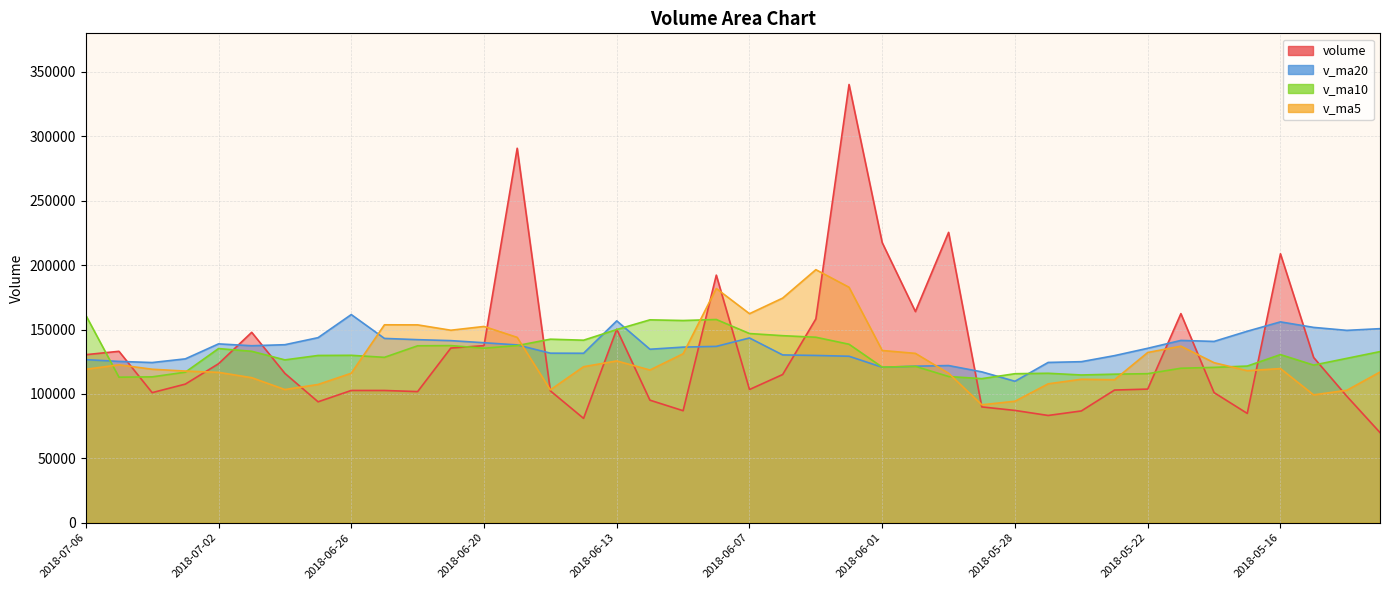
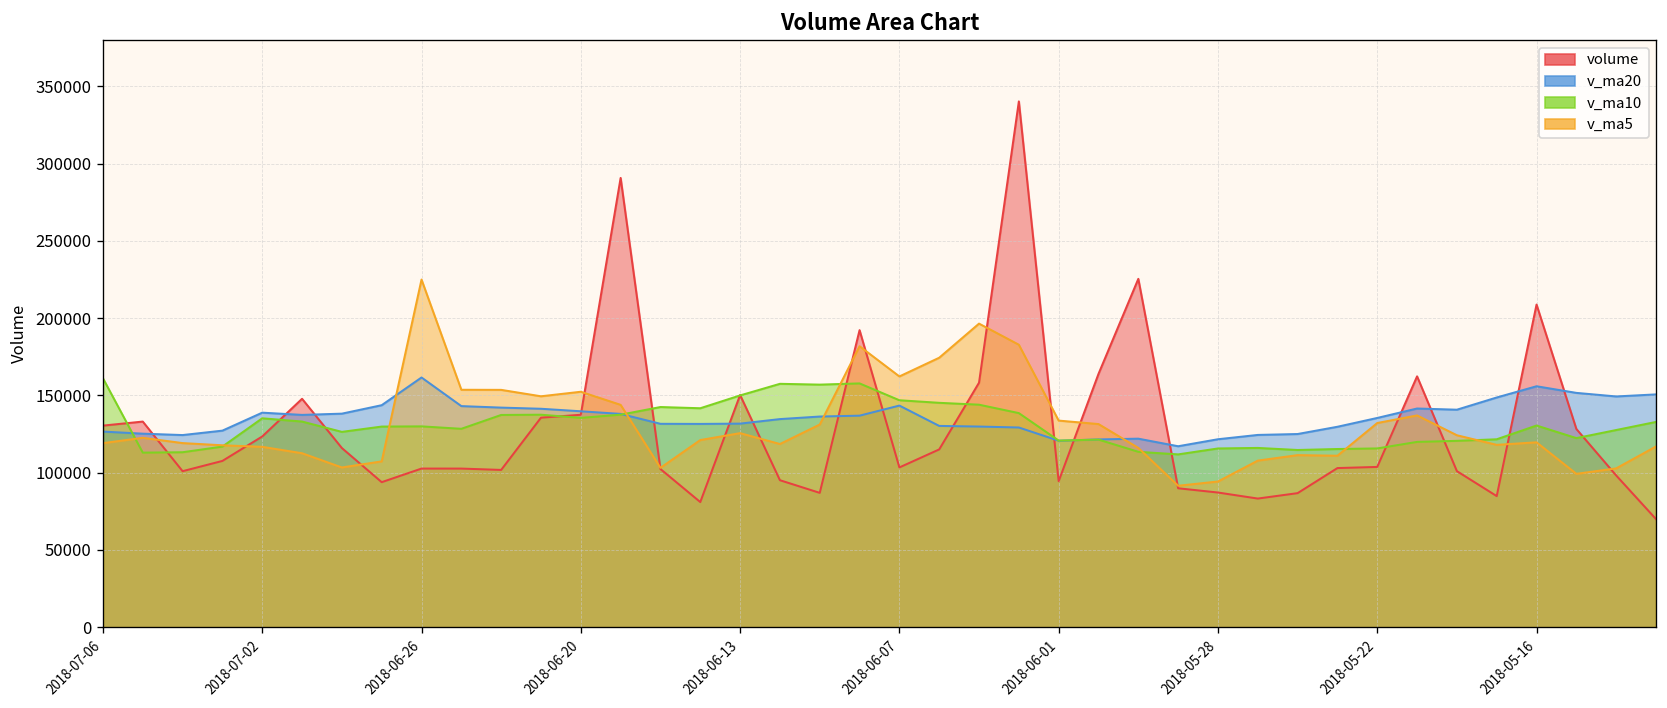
  {
    "volume": {
      "2018-07-06": 130000,
      "2018-07-02": 123000,
      "2018-06-26": 103000,
      "2018-06-20": 138000,
      "2018-06-07": 103000,
-     "2018-06-01": 217000,
+     "2018-06-01": 95000,
      "2018-05-28": 87000,
      "2018-05-22": 104000,
      "2018-05-16": 209000
    },
    "v_ma20": {
      "2018-07-06": 127000,
      "2018-07-02": 139000,
      "2018-06-26": 162000,
      "2018-06-20": 140000,
-     "2018-06-13": 157000,
+     "2018-06-13": 132000,
      "2018-06-07": 143000,
-     "2018-05-28": 110000,
+     "2018-05-28": 122000,
      "2018-05-22": 135000,
      "2018-05-16": 156000
    },
    "v_ma10": {
      "2018-07-06": 161000,
      "2018-07-02": 135000,
      "2018-06-26": 130000,
      "2018-06-20": 135000,
      "2018-06-07": 147000,
      "2018-05-28": 116000,
      "2018-05-22": 116000,
      "2018-05-16": 131000
    },
    "v_ma5": {
      "2018-07-06": 119000,
      "2018-07-02": 117000,
-     "2018-06-26": 116000,
+     "2018-06-26": 225000,
      "2018-06-20": 152000,
      "2018-06-13": 126000,
      "2018-06-07": 162000,
      "2018-06-01": 134000,
      "2018-05-28": 94000,
      "2018-05-22": 132000,
      "2018-05-16": 120000
    }
  }
